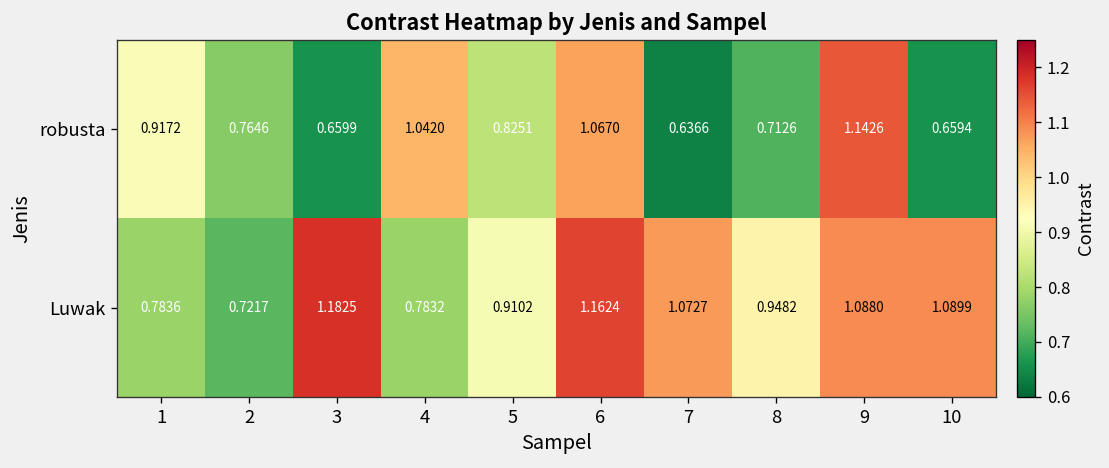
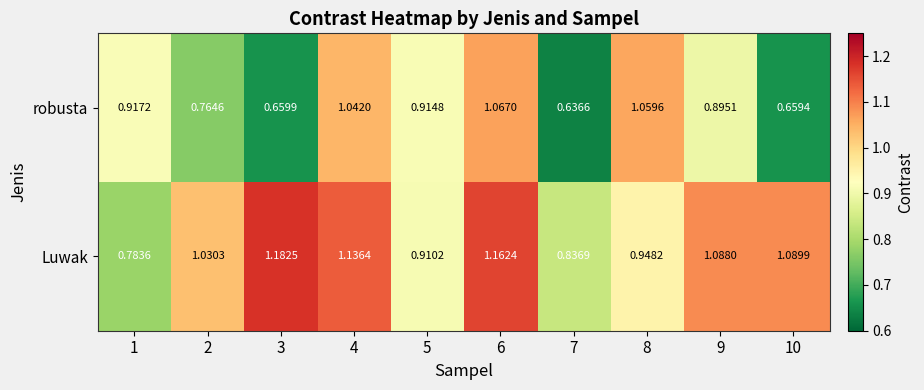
  {
    "robusta": {
      "1": 0.9172,
      "2": 0.7646,
      "3": 0.6599,
      "4": 1.0420,
-     "5": 0.8251,
+     "5": 0.9148,
      "6": 1.0670,
      "7": 0.6366,
-     "8": 0.7126,
-     "9": 1.1426,
+     "8": 1.0596,
+     "9": 0.8951,
      "10": 0.6594
    },
    "Luwak": {
      "1": 0.7836,
-     "2": 0.7217,
+     "2": 1.0303,
      "3": 1.1825,
-     "4": 0.7832,
+     "4": 1.1364,
      "5": 0.9102,
      "6": 1.1624,
-     "7": 1.0727,
+     "7": 0.8369,
      "8": 0.9482,
      "9": 1.0880,
      "10": 1.0899
    }
  }
